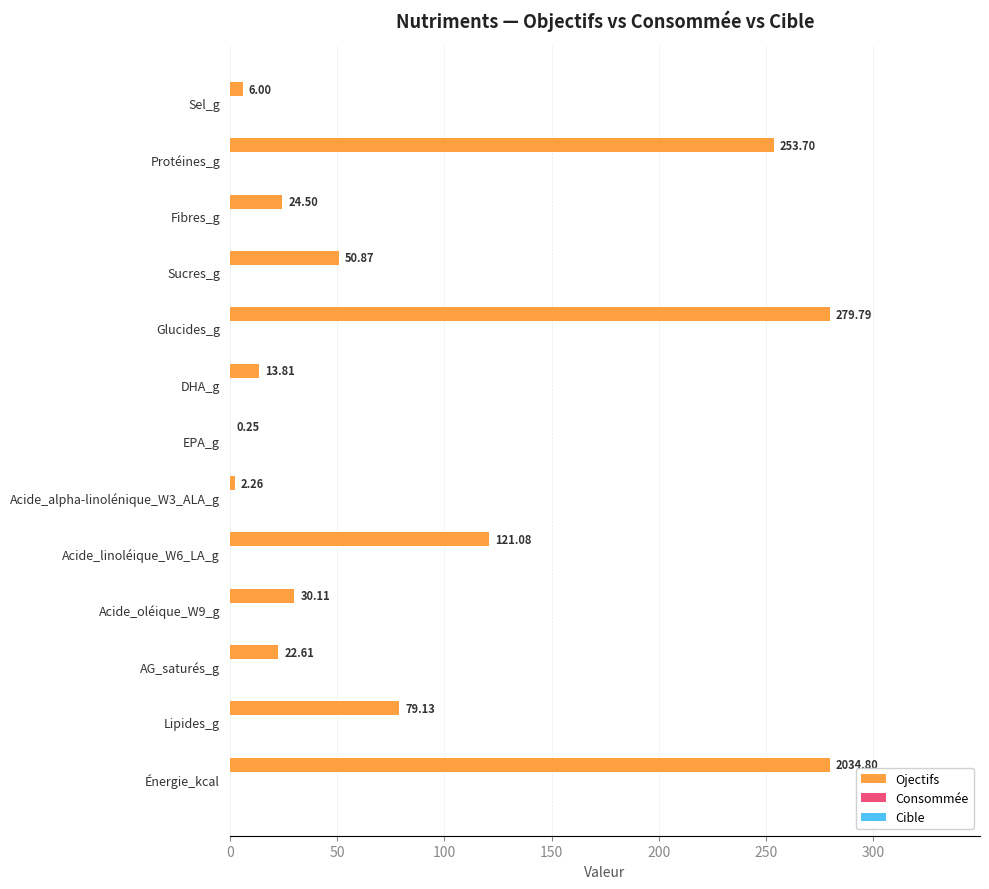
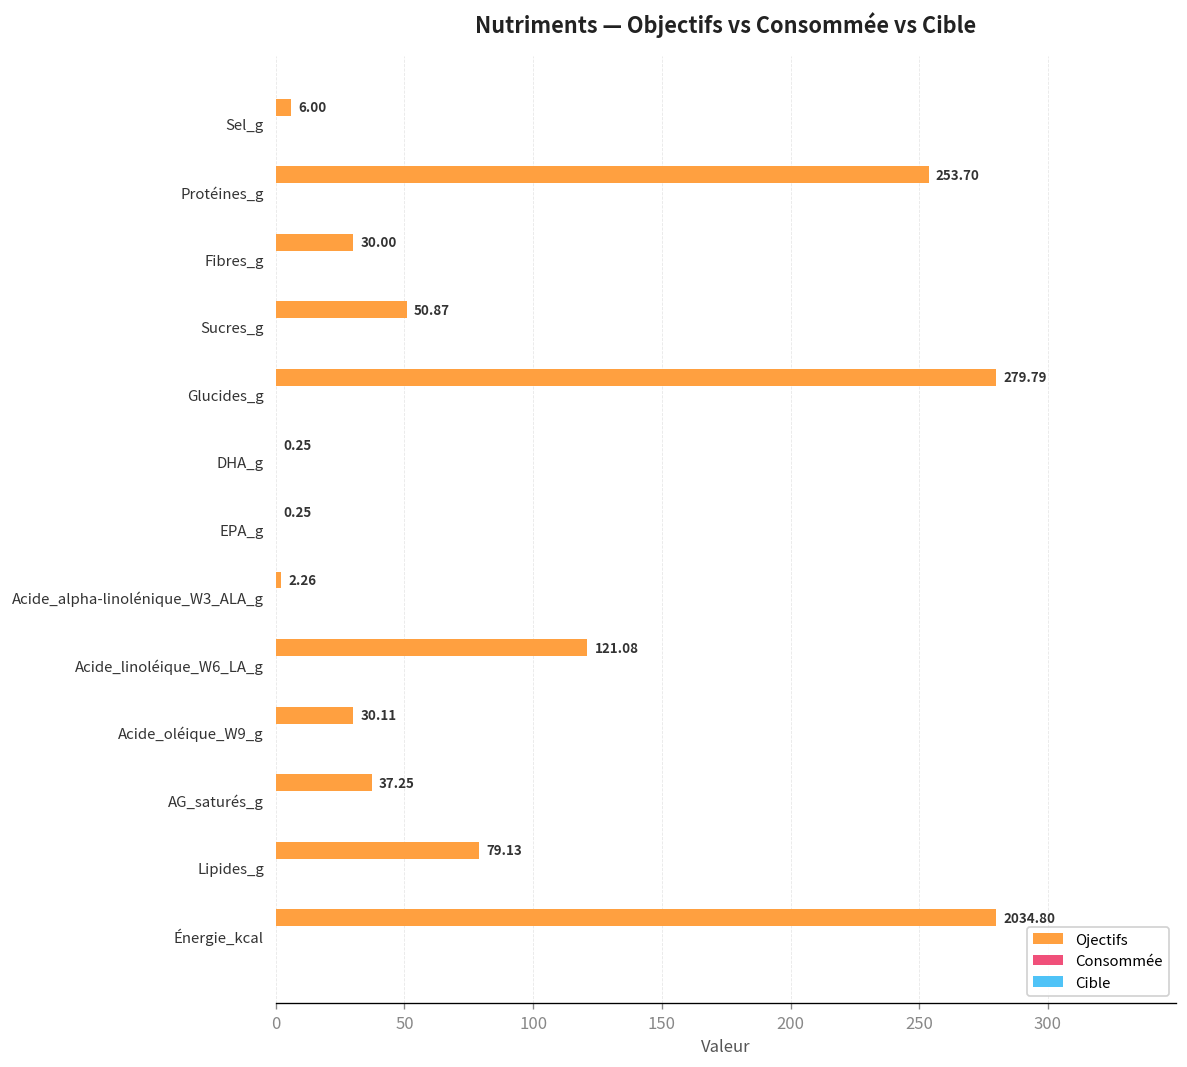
  {
    "Ojectifs": {
      "Sel_g": 6.00,
      "Protéines_g": 253.70,
-     "Fibres_g": 24.50,
+     "Fibres_g": 30.00,
      "Sucres_g": 50.87,
      "Glucides_g": 279.79,
-     "DHA_g": 13.81,
+     "DHA_g": 0.25,
      "EPA_g": 0.25,
      "Acide_alpha-linolénique_W3_ALA_g": 2.26,
      "Acide_linoléique_W6_LA_g": 121.08,
      "Acide_oléique_W9_g": 30.11,
-     "AG_saturés_g": 22.61,
+     "AG_saturés_g": 37.25,
      "Lipides_g": 79.13
    },
    "Consommée": {
      "Sel_g": 0,
      "Protéines_g": 0,
      "Fibres_g": 0,
      "Sucres_g": 0,
      "Glucides_g": 0,
      "DHA_g": 0,
      "EPA_g": 0,
      "Acide_alpha-linolénique_W3_ALA_g": 0,
      "Acide_linoléique_W6_LA_g": 0,
      "Acide_oléique_W9_g": 0,
      "AG_saturés_g": 0,
      "Lipides_g": 0,
      "Énergie_kcal": 0
    },
    "Cible": {
      "Sel_g": 0,
      "Protéines_g": 0,
      "Fibres_g": 0,
      "Sucres_g": 0,
      "Glucides_g": 0,
      "DHA_g": 0,
      "EPA_g": 0,
      "Acide_alpha-linolénique_W3_ALA_g": 0,
      "Acide_linoléique_W6_LA_g": 0,
      "Acide_oléique_W9_g": 0,
      "AG_saturés_g": 0,
      "Lipides_g": 0,
      "Énergie_kcal": 0
    }
  }
